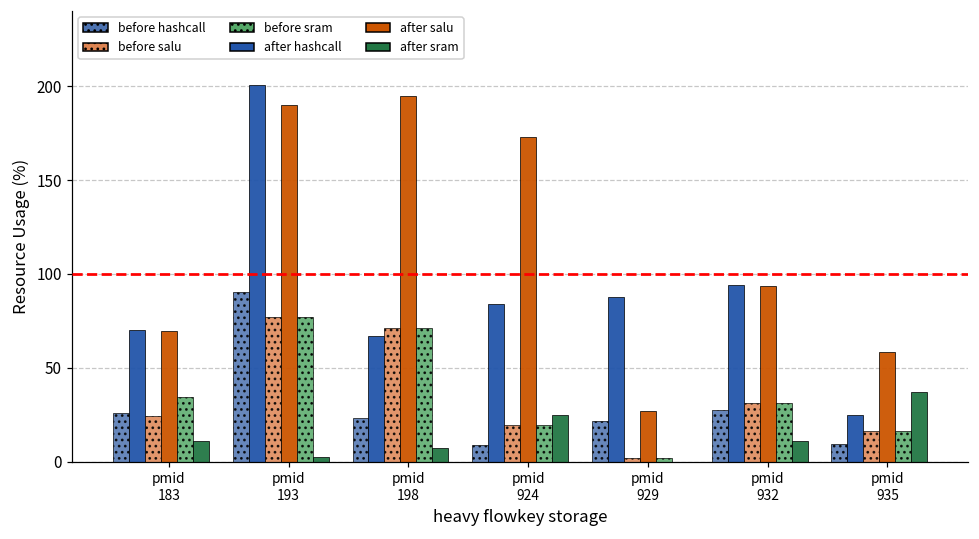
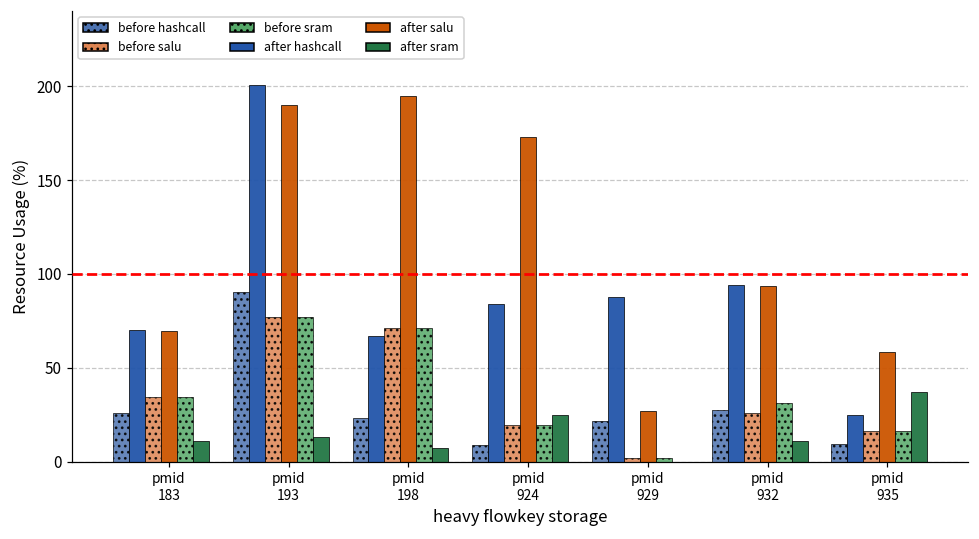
  {
    "before salu": {
-     "pmid 183": 25,
+     "pmid 183": 35,
      "pmid 193": 77,
      "pmid 198": 71,
      "pmid 924": 20,
      "pmid 929": 2,
-     "pmid 932": 31,
+     "pmid 932": 26,
      "pmid 935": 16
    },
    "after salu": {
      "pmid 183": 69,
      "pmid 193": 190,
      "pmid 198": 195,
      "pmid 924": 173,
      "pmid 929": 27,
      "pmid 932": 93,
      "pmid 935": 59
    },
    "before sram": {
      "pmid 183": 35,
      "pmid 193": 77,
      "pmid 198": 71,
      "pmid 924": 20,
      "pmid 929": 2,
      "pmid 932": 31,
      "pmid 935": 16
    },
    "after sram": {
      "pmid 183": 11,
-     "pmid 193": 3,
+     "pmid 193": 13,
      "pmid 198": 7,
      "pmid 924": 25,
      "pmid 932": 11,
      "pmid 935": 37
    }
  }
